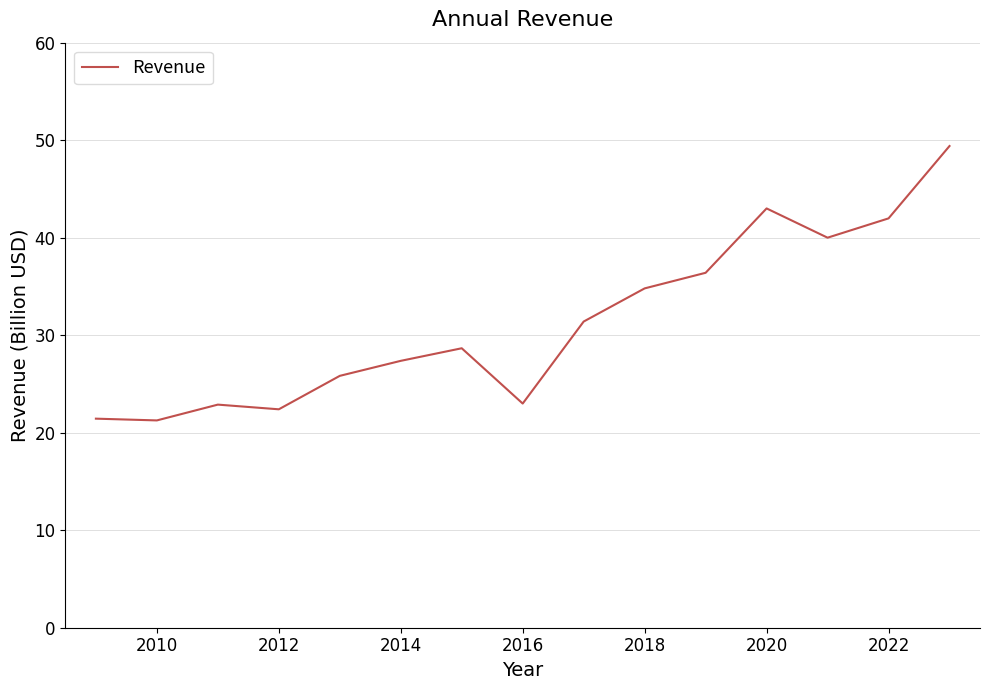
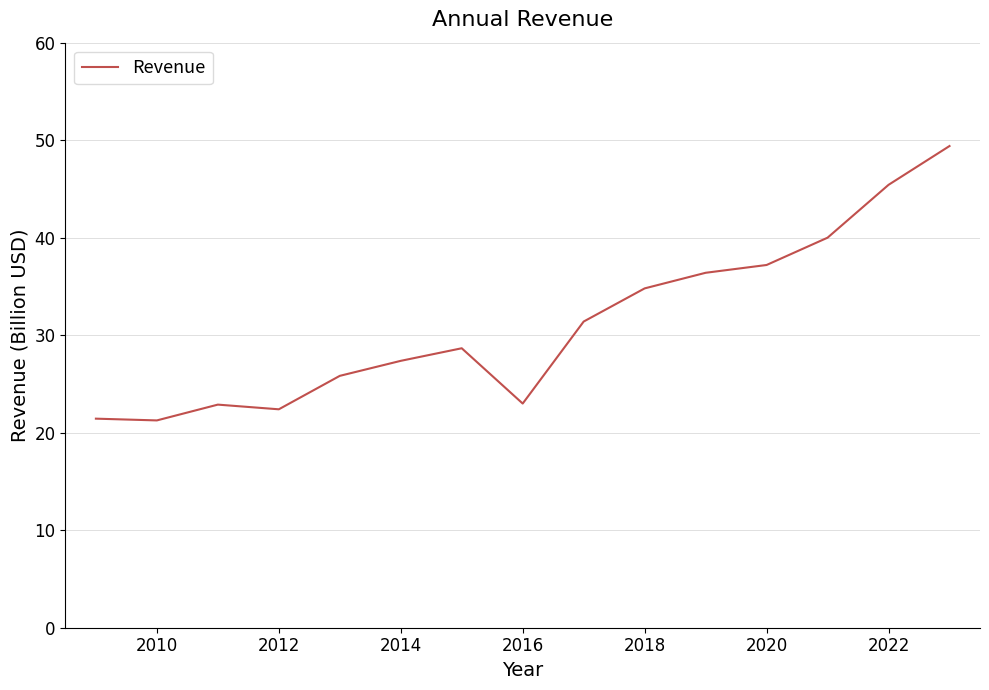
  {
    "2010": 21,
    "2012": 22,
    "2014": 27,
    "2016": 23,
    "2018": 35,
-   "2020": 43,
-   "2022": 42
+   "2020": 37,
+   "2022": 45
  }
